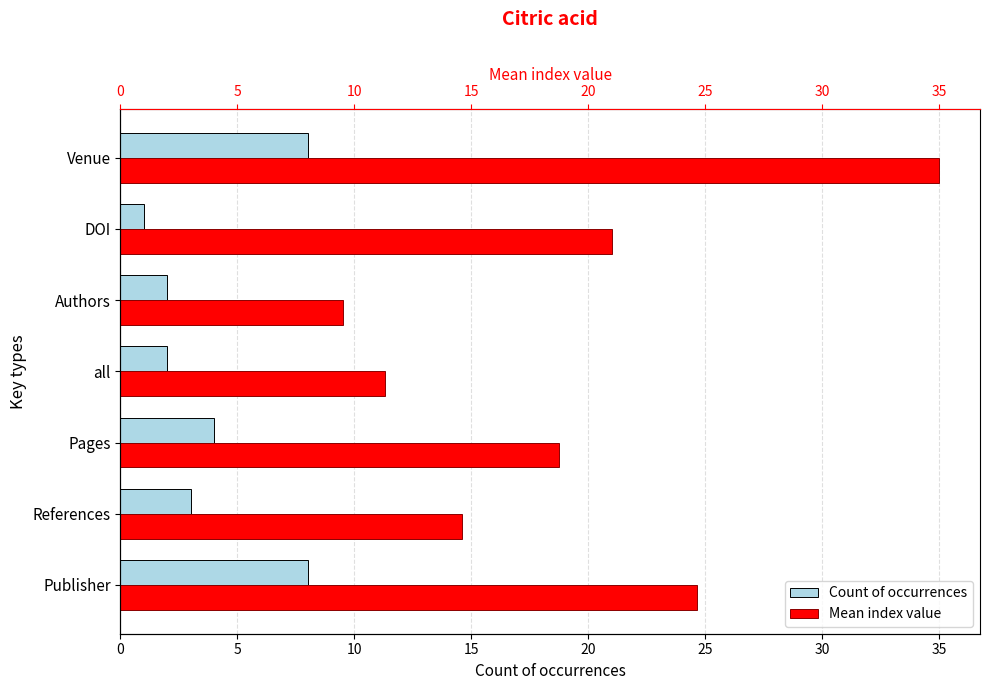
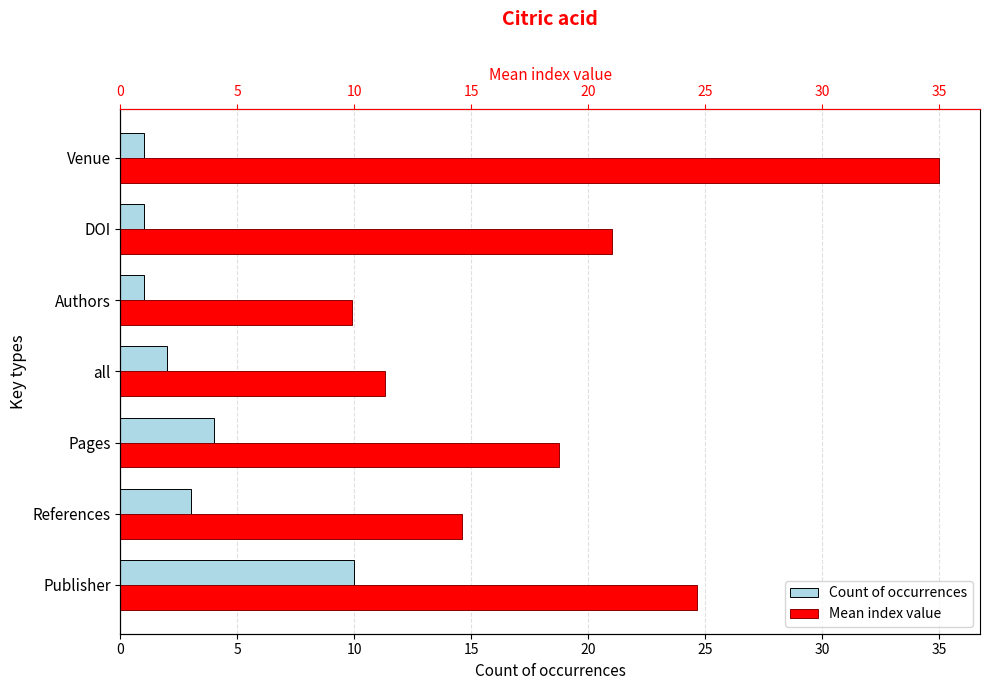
  {
    "Count of occurrences": {
-     "Venue": 8,
+     "Venue": 1,
      "DOI": 1,
-     "Authors": 2,
+     "Authors": 1,
      "all": 2,
      "Pages": 4,
      "References": 3,
-     "Publisher": 8
+     "Publisher": 10
    },
    "Mean index value": {
      "Venue": 35.0,
      "DOI": 21.0,
-     "Authors": 9.5,
+     "Authors": 9.9,
      "all": 11.3,
      "Pages": 18.8,
      "References": 14.6,
      "Publisher": 24.6
    }
  }
